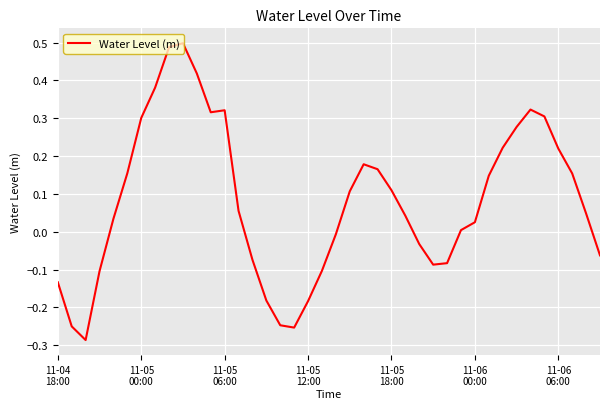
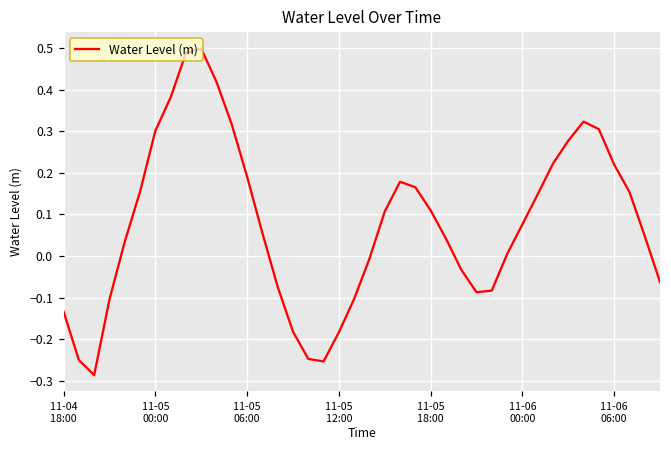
  {
    "11-04 18:00": -0.13,
    "11-05 00:00": 0.30,
-   "11-05 06:00": 0.32,
+   "11-05 06:00": 0.19,
    "11-05 12:00": -0.18,
    "11-05 18:00": 0.11,
-   "11-06 00:00": 0.03,
+   "11-06 00:00": 0.08,
    "11-06 06:00": 0.22
  }
